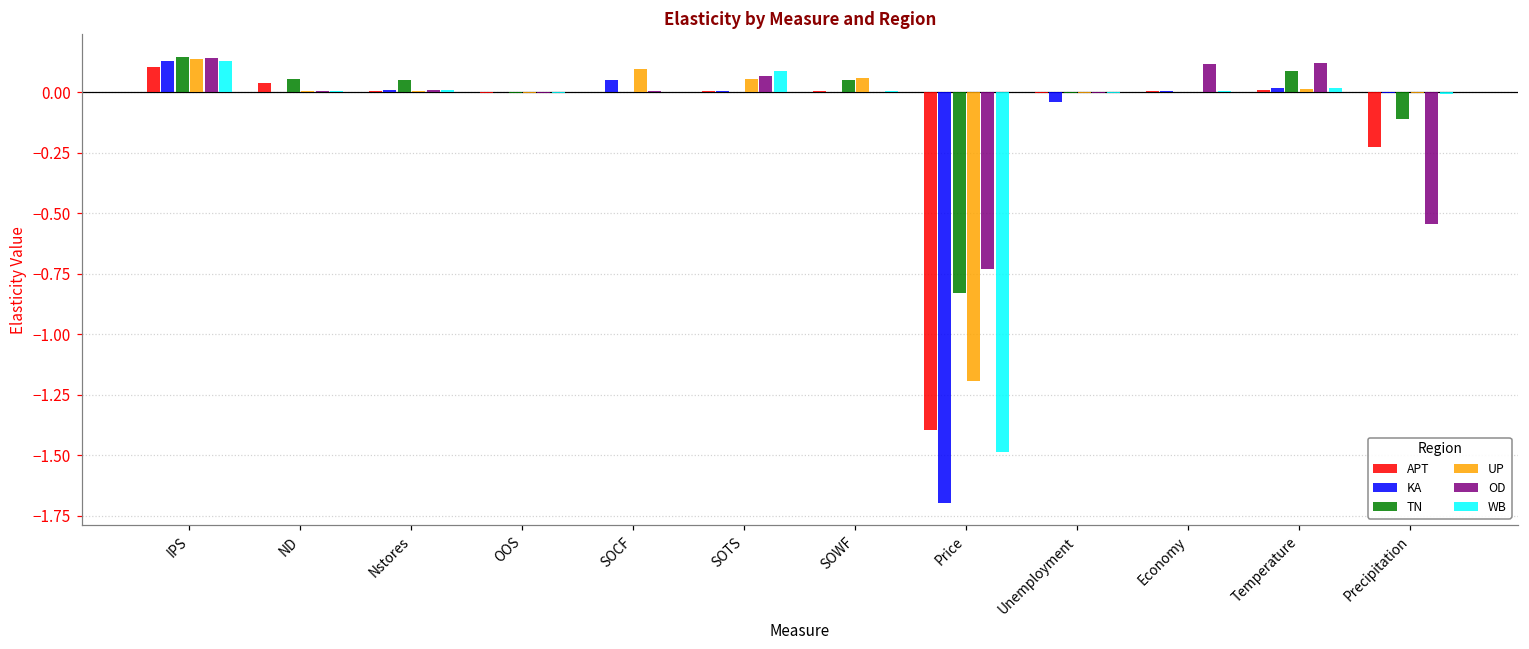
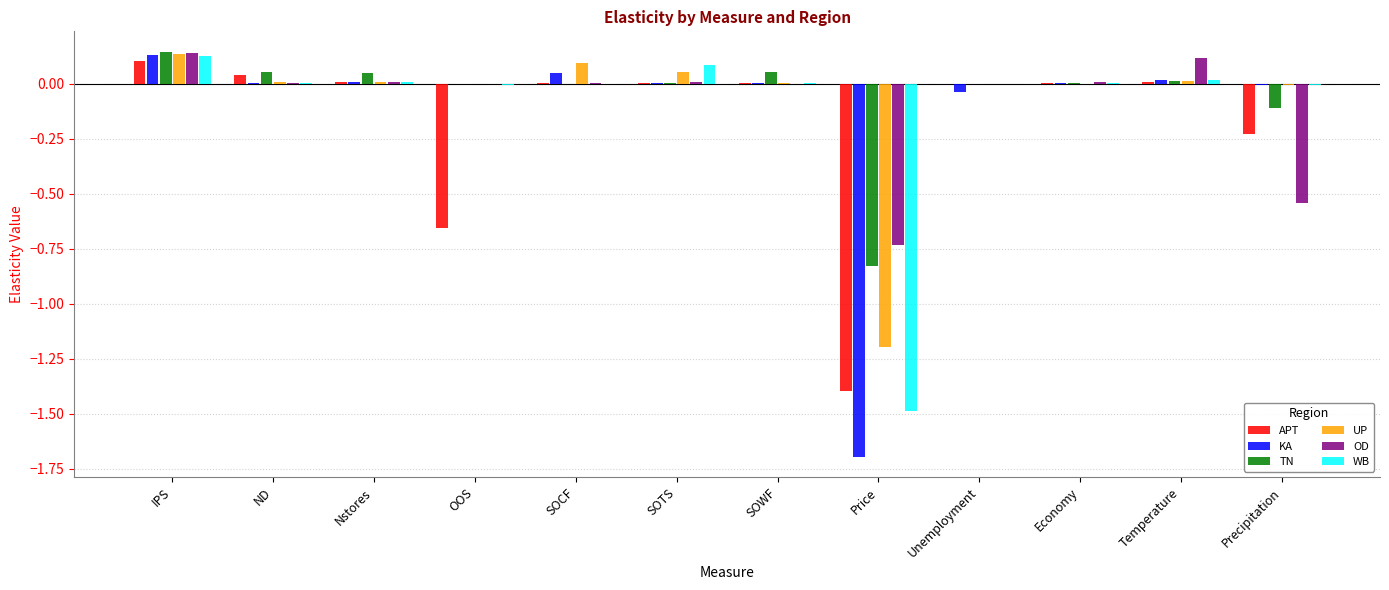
  {
    "APT": {
      "IPS": 0.10,
      "ND": 0.04,
-     "OOS": 0.00,
+     "OOS": -0.66,
      "Price": -1.39,
      "Precipitation": -0.23
    },
    "KA": {
      "IPS": 0.13,
      "SOCF": 0.05,
      "Price": -1.70,
      "Unemployment": -0.04,
      "Temperature": 0.02
    },
    "TN": {
      "IPS": 0.15,
      "ND": 0.05,
      "Nstores": 0.05,
      "SOWF": 0.05,
      "Price": -0.83,
-     "Temperature": 0.09,
+     "Temperature": 0.02,
      "Precipitation": -0.11
    },
    "UP": {
      "IPS": 0.14,
      "SOCF": 0.10,
      "SOTS": 0.06,
-     "SOWF": 0.06,
+     "SOWF": 0.00,
      "Price": -1.20,
      "Temperature": 0.01
    },
    "OD": {
      "IPS": 0.14,
-     "SOTS": 0.07,
+     "SOTS": 0.01,
      "Price": -0.73,
-     "Economy": 0.12,
+     "Economy": 0.01,
      "Temperature": 0.12,
      "Precipitation": -0.54
    },
    "WB": {
      "IPS": 0.13,
      "SOTS": 0.09,
      "Price": -1.49,
      "Temperature": 0.02
    }
  }
